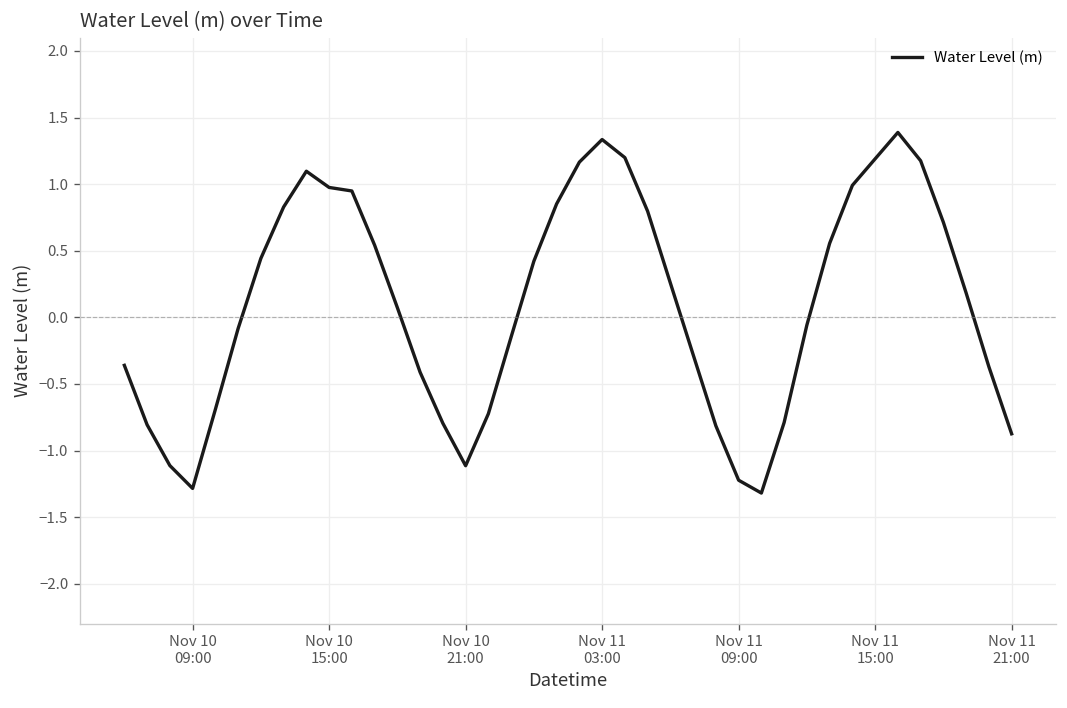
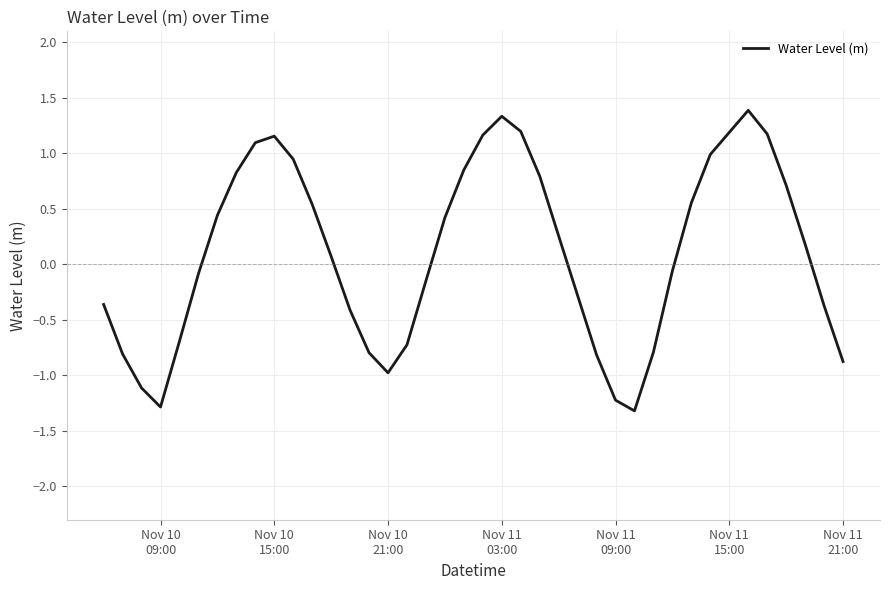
  {
    "Nov 10 09:00": -1.28,
-   "Nov 10 15:00": 0.98,
-   "Nov 10 21:00": -1.11,
+   "Nov 10 15:00": 1.16,
+   "Nov 10 21:00": -0.98,
    "Nov 11 03:00": 1.33,
    "Nov 11 09:00": -1.22,
    "Nov 11 15:00": 1.19,
    "Nov 11 21:00": -0.87
  }
